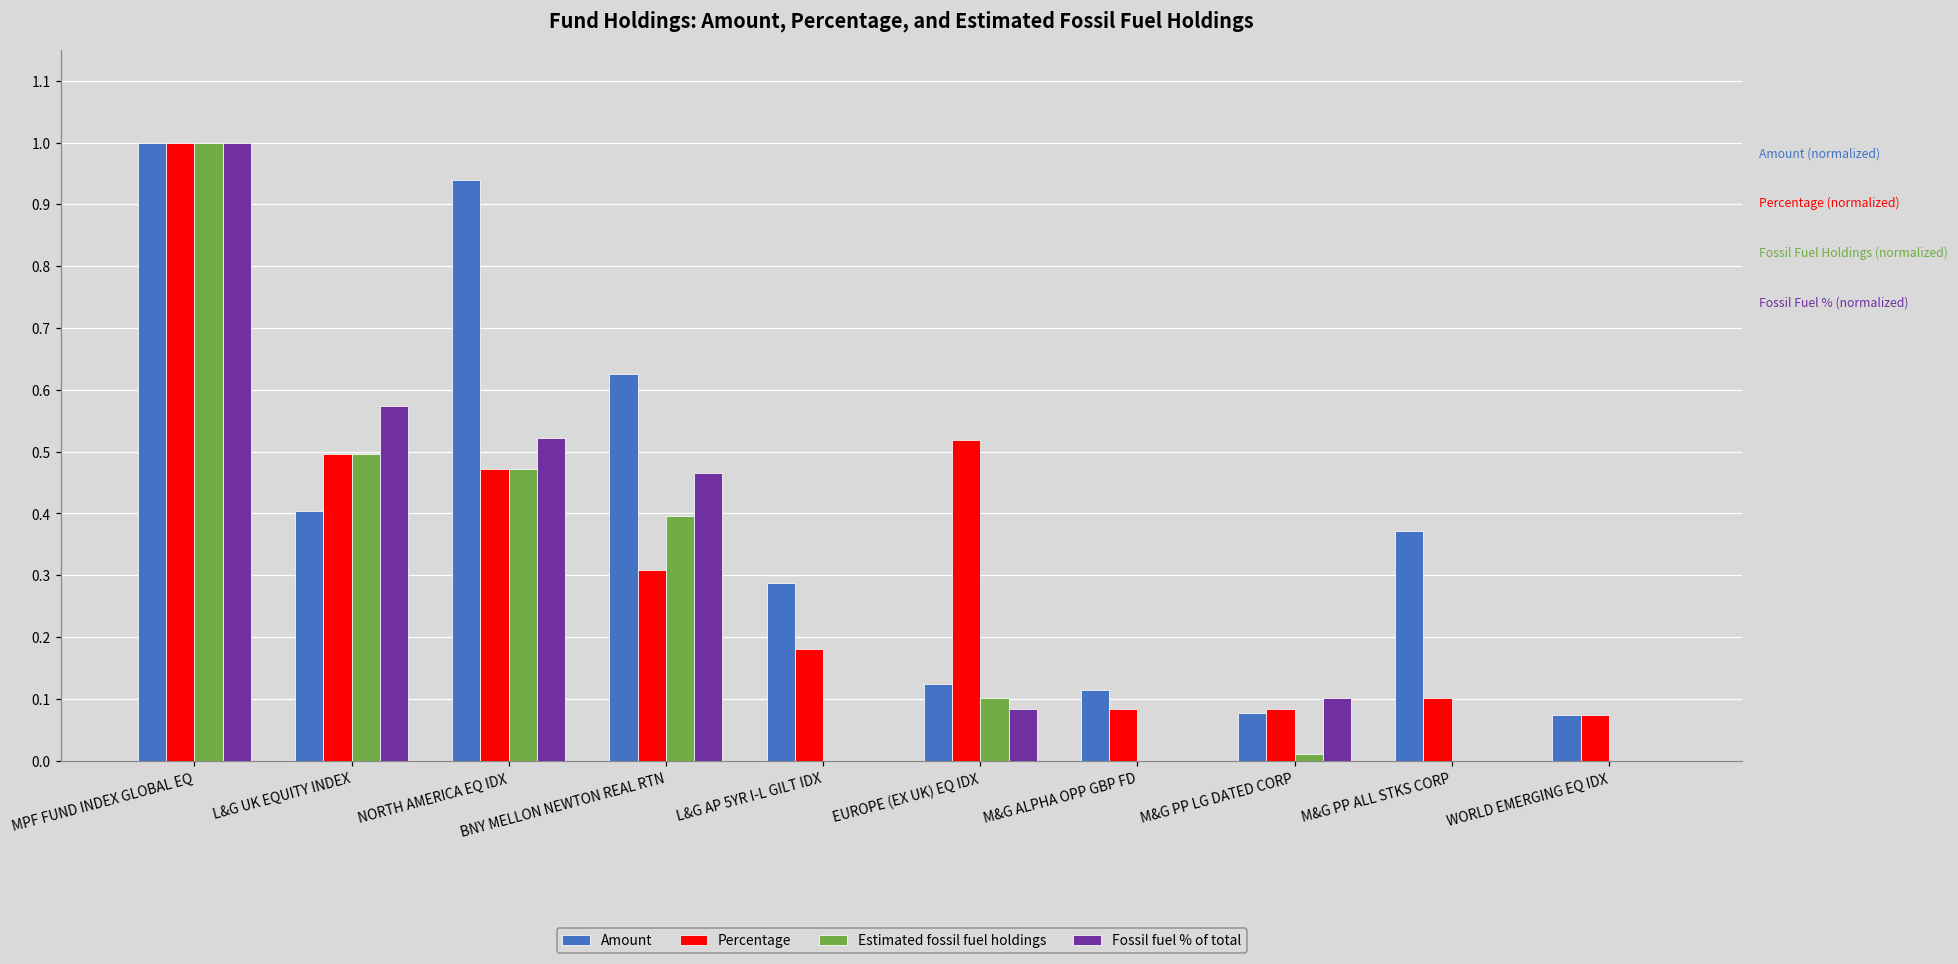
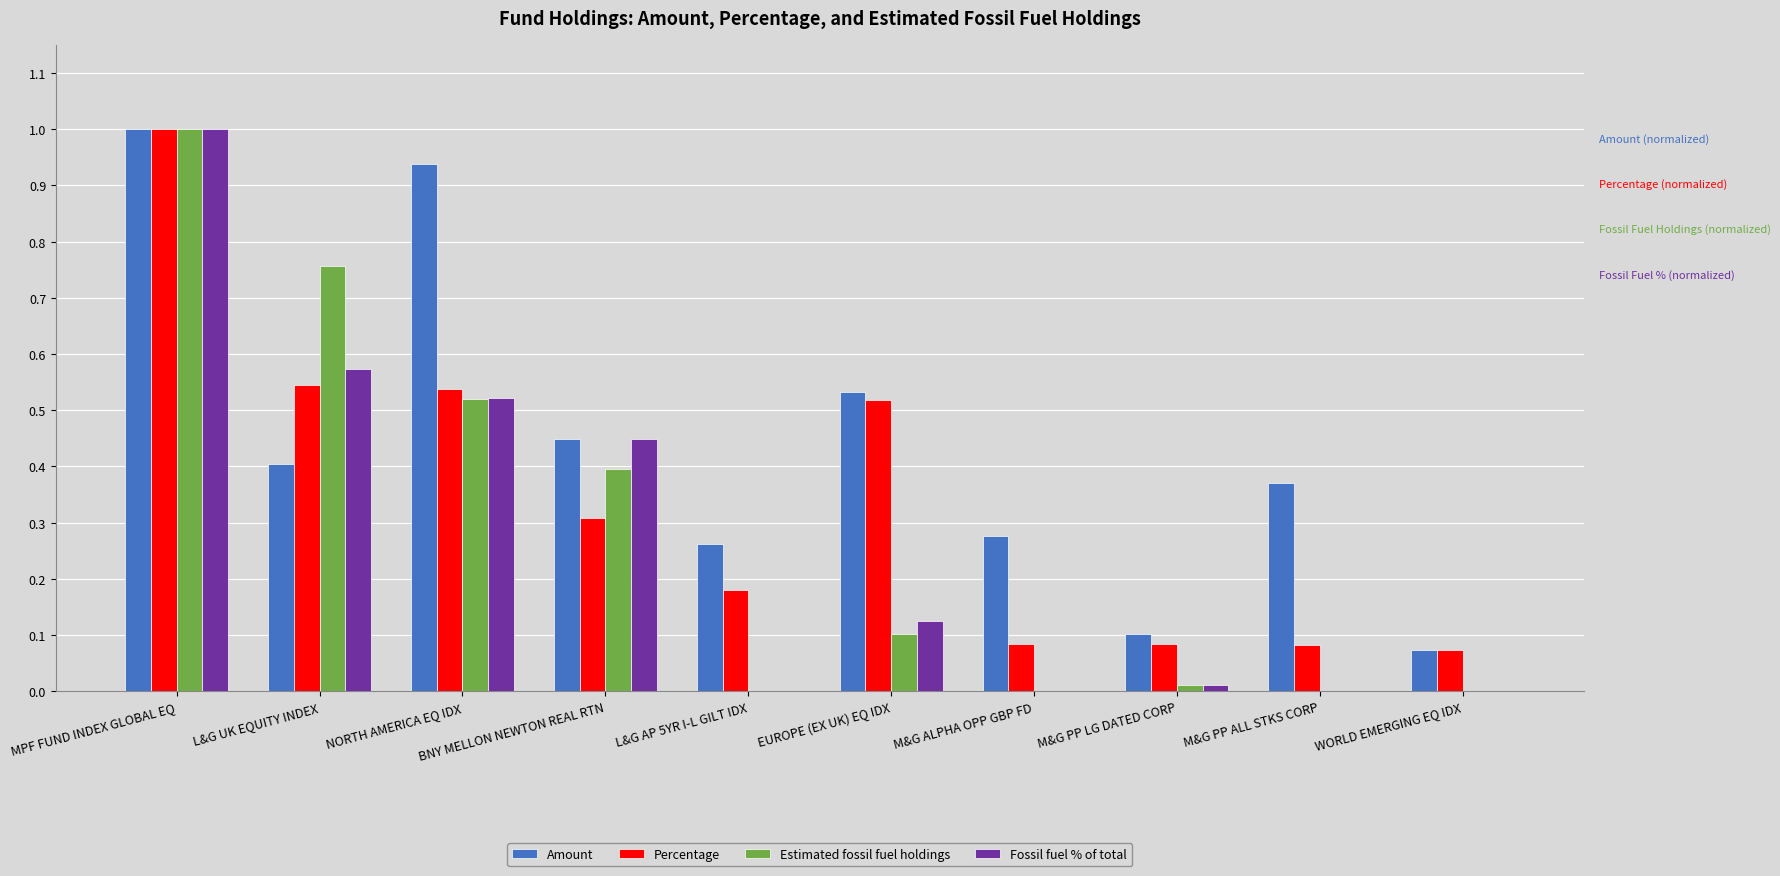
  {
    "Amount": {
      "MPF FUND INDEX GLOBAL EQ": 1.00,
      "L&G UK EQUITY INDEX": 0.40,
      "NORTH AMERICA EQ IDX": 0.94,
-     "BNY MELLON NEWTON REAL RTN": 0.63,
-     "L&G AP 5YR I-L GILT IDX": 0.29,
-     "EUROPE (EX UK) EQ IDX": 0.12,
-     "M&G ALPHA OPP GBP FD": 0.11,
-     "M&G PP LG DATED CORP": 0.08,
+     "BNY MELLON NEWTON REAL RTN": 0.45,
+     "L&G AP 5YR I-L GILT IDX": 0.26,
+     "EUROPE (EX UK) EQ IDX": 0.53,
+     "M&G ALPHA OPP GBP FD": 0.28,
+     "M&G PP LG DATED CORP": 0.10,
      "M&G PP ALL STKS CORP": 0.37,
      "WORLD EMERGING EQ IDX": 0.07
    },
    "Percentage": {
      "MPF FUND INDEX GLOBAL EQ": 1.00,
-     "L&G UK EQUITY INDEX": 0.50,
-     "NORTH AMERICA EQ IDX": 0.47,
+     "L&G UK EQUITY INDEX": 0.54,
+     "NORTH AMERICA EQ IDX": 0.54,
      "BNY MELLON NEWTON REAL RTN": 0.31,
      "L&G AP 5YR I-L GILT IDX": 0.18,
      "EUROPE (EX UK) EQ IDX": 0.52,
      "M&G ALPHA OPP GBP FD": 0.08,
      "M&G PP LG DATED CORP": 0.08,
-     "M&G PP ALL STKS CORP": 0.10,
+     "M&G PP ALL STKS CORP": 0.08,
      "WORLD EMERGING EQ IDX": 0.07
    },
    "Estimated fossil fuel holdings": {
      "MPF FUND INDEX GLOBAL EQ": 1.00,
-     "L&G UK EQUITY INDEX": 0.50,
-     "NORTH AMERICA EQ IDX": 0.47,
+     "L&G UK EQUITY INDEX": 0.76,
+     "NORTH AMERICA EQ IDX": 0.52,
      "BNY MELLON NEWTON REAL RTN": 0.40,
      "L&G AP 5YR I-L GILT IDX": 0.00,
      "EUROPE (EX UK) EQ IDX": 0.10,
      "M&G ALPHA OPP GBP FD": 0.00,
      "M&G PP LG DATED CORP": 0.01,
      "M&G PP ALL STKS CORP": 0.00,
      "WORLD EMERGING EQ IDX": 0.00
    },
    "Fossil fuel % of total": {
      "MPF FUND INDEX GLOBAL EQ": 1.00,
      "L&G UK EQUITY INDEX": 0.57,
      "NORTH AMERICA EQ IDX": 0.52,
-     "BNY MELLON NEWTON REAL RTN": 0.47,
+     "BNY MELLON NEWTON REAL RTN": 0.45,
      "L&G AP 5YR I-L GILT IDX": 0.00,
-     "EUROPE (EX UK) EQ IDX": 0.08,
+     "EUROPE (EX UK) EQ IDX": 0.12,
      "M&G ALPHA OPP GBP FD": 0.00,
-     "M&G PP LG DATED CORP": 0.10,
+     "M&G PP LG DATED CORP": 0.01,
      "M&G PP ALL STKS CORP": 0.00,
      "WORLD EMERGING EQ IDX": 0.00
    }
  }
